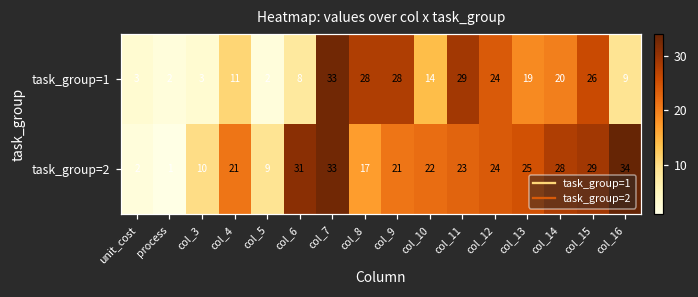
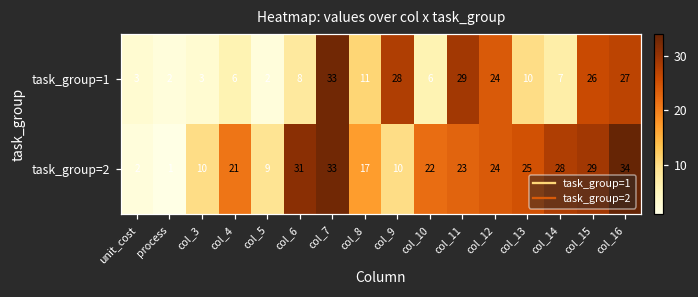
  {
    "task_group=1": {
-     "col_4": 11,
+     "col_4": 6,
      "col_6": 8,
      "col_7": 33,
-     "col_8": 28,
+     "col_8": 11,
      "col_9": 28,
-     "col_10": 14,
+     "col_10": 6,
      "col_11": 29,
      "col_12": 24,
-     "col_13": 19,
-     "col_14": 20,
+     "col_13": 10,
+     "col_14": 7,
      "col_15": 26,
-     "col_16": 9
+     "col_16": 27
    },
    "task_group=2": {
      "col_3": 10,
      "col_4": 21,
      "col_5": 9,
      "col_6": 31,
      "col_7": 33,
      "col_8": 17,
-     "col_9": 21,
+     "col_9": 10,
      "col_10": 22,
      "col_11": 23,
      "col_12": 24
    }
  }
